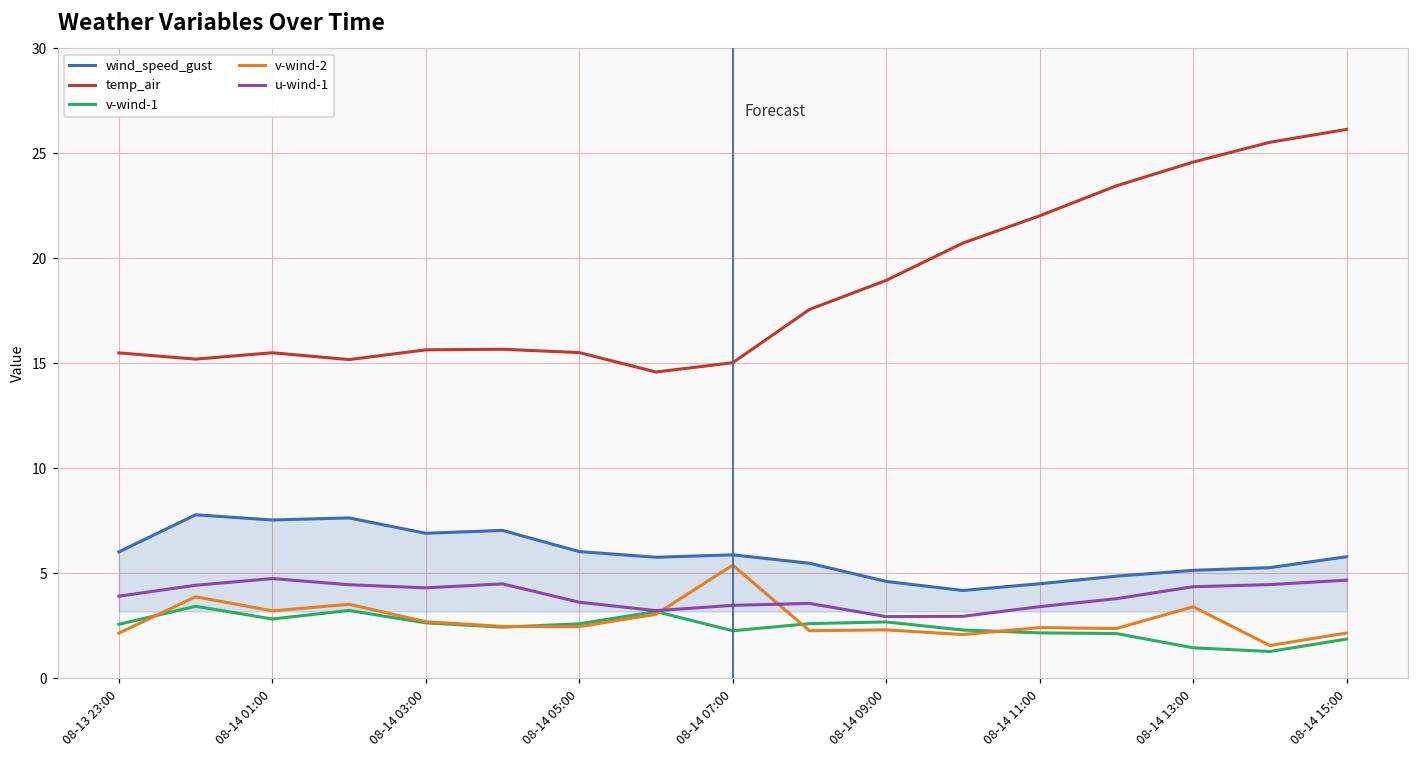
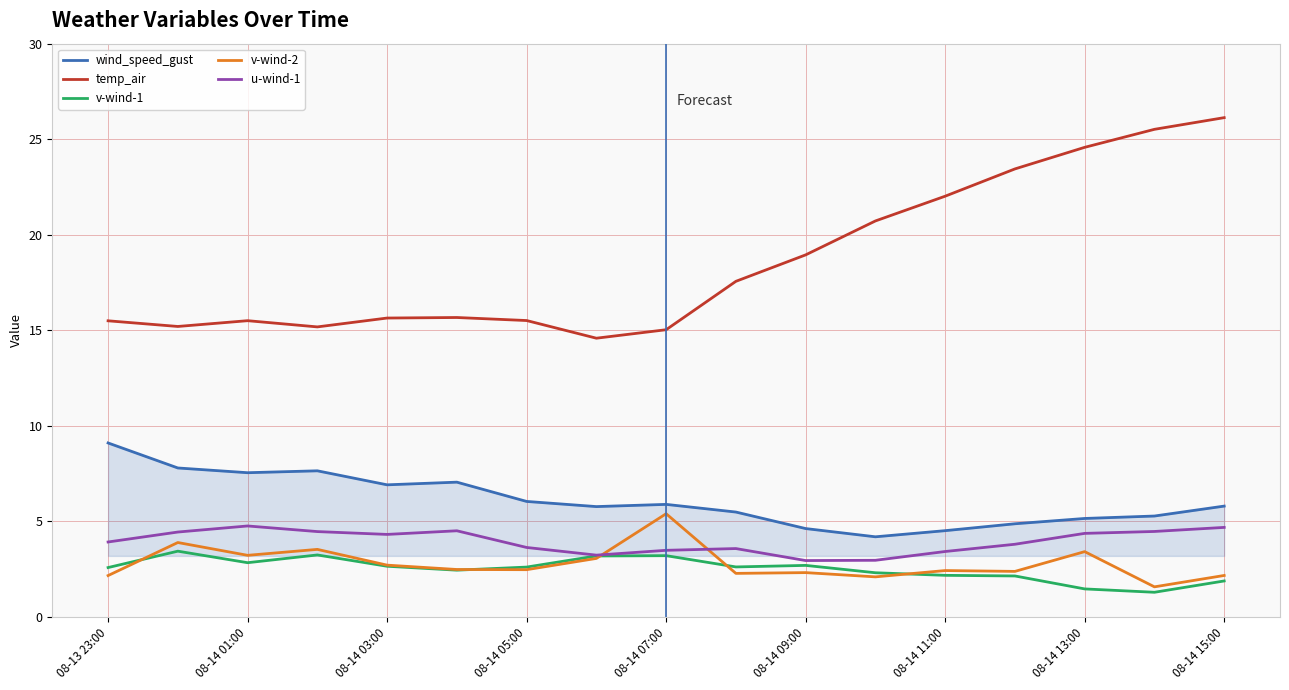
  {
    "wind_speed_gust": {
-     "08-13 23:00": 6.0,
+     "08-13 23:00": 9.1,
      "08-14 01:00": 7.5,
      "08-14 03:00": 6.9,
      "08-14 05:00": 6.0,
      "08-14 07:00": 5.9,
      "08-14 09:00": 4.6,
      "08-14 11:00": 4.5,
      "08-14 13:00": 5.1,
      "08-14 15:00": 5.8
    },
    "temp_air": {
      "08-13 23:00": 15.5,
      "08-14 01:00": 15.5,
      "08-14 03:00": 15.6,
      "08-14 05:00": 15.5,
      "08-14 07:00": 15.0,
      "08-14 09:00": 18.9,
      "08-14 11:00": 22.0,
      "08-14 13:00": 24.6,
      "08-14 15:00": 26.1
    },
    "v-wind-1": {
      "08-13 23:00": 2.6,
      "08-14 01:00": 2.8,
      "08-14 05:00": 2.6,
-     "08-14 07:00": 2.3,
+     "08-14 07:00": 3.2,
      "08-14 09:00": 2.7,
      "08-14 11:00": 2.2,
      "08-14 13:00": 1.5,
      "08-14 15:00": 1.9
    },
    "v-wind-2": {
      "08-13 23:00": 2.2,
      "08-14 01:00": 3.2,
      "08-14 05:00": 2.5,
      "08-14 07:00": 5.4,
      "08-14 09:00": 2.3,
      "08-14 11:00": 2.4,
      "08-14 13:00": 3.4,
      "08-14 15:00": 2.2
    },
    "u-wind-1": {
      "08-13 23:00": 3.9,
      "08-14 01:00": 4.8,
      "08-14 03:00": 4.3,
      "08-14 05:00": 3.6,
      "08-14 07:00": 3.5,
      "08-14 09:00": 2.9,
      "08-14 11:00": 3.4,
      "08-14 13:00": 4.4,
      "08-14 15:00": 4.7
    }
  }
